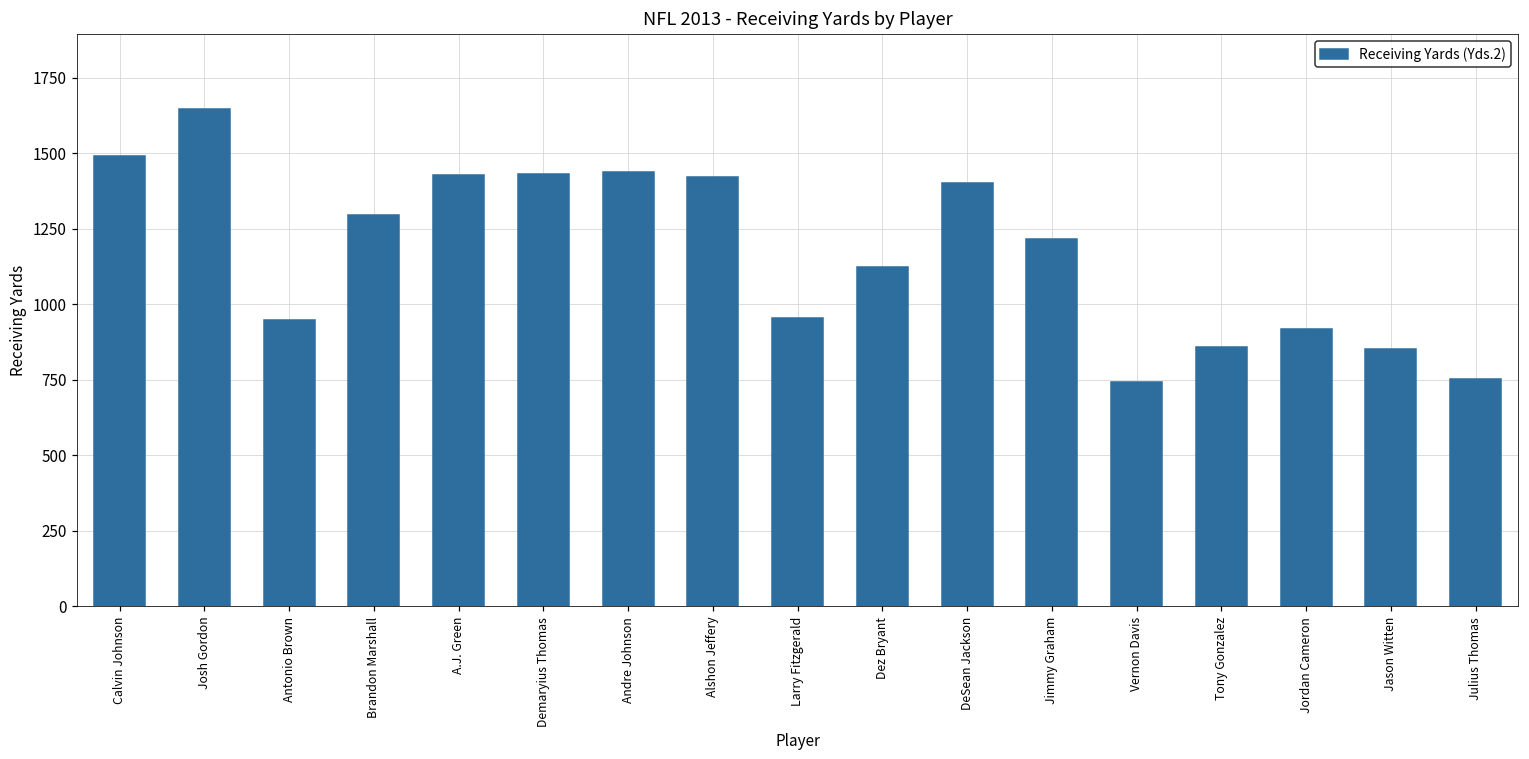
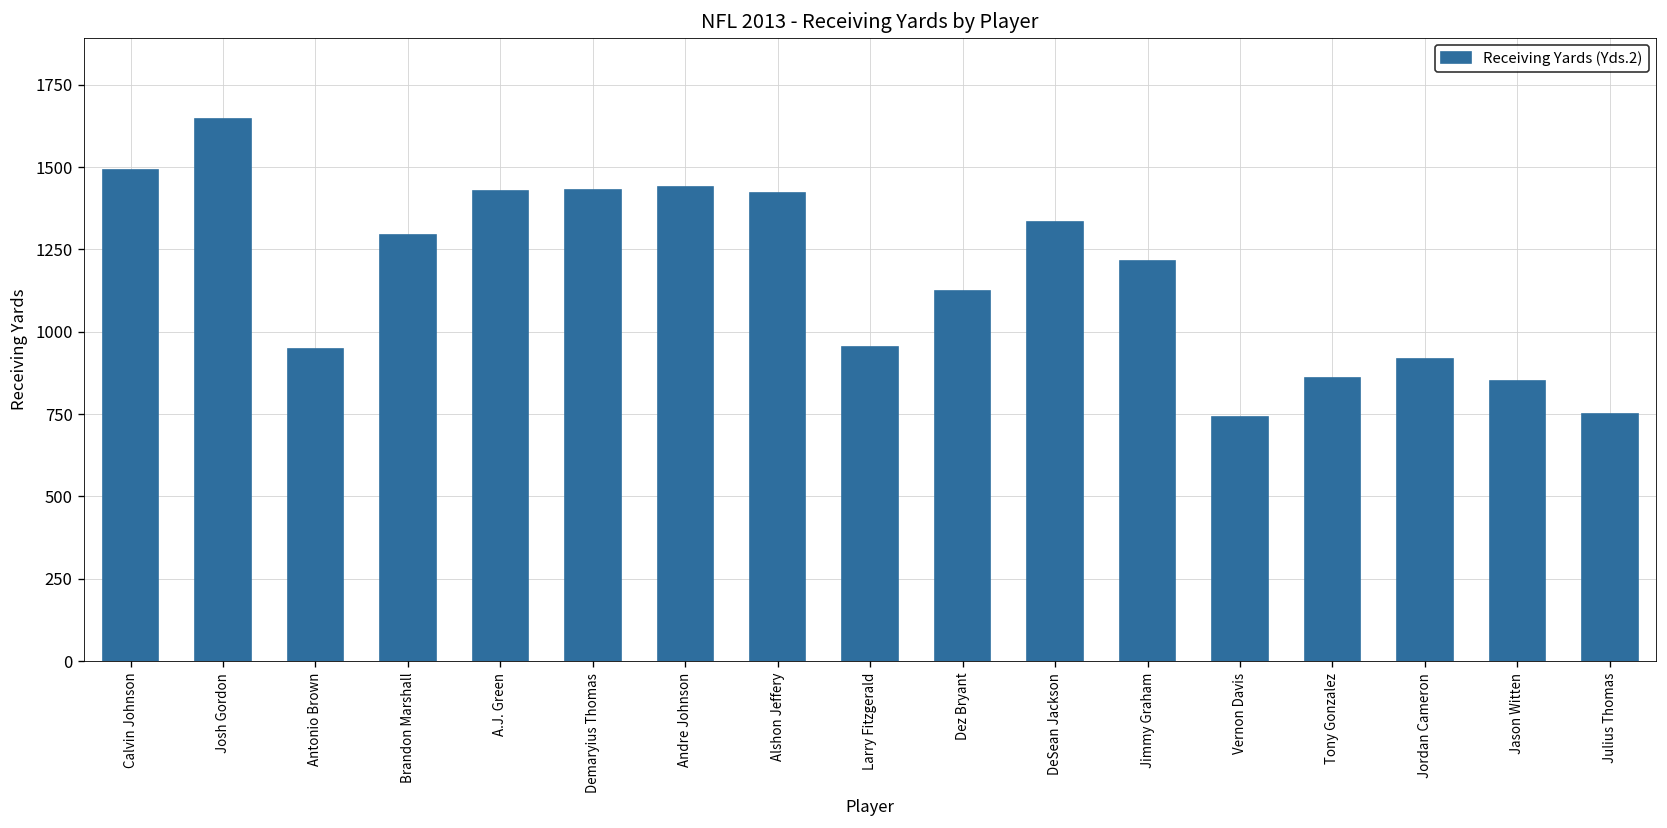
  {
    "Calvin Johnson": 1490,
    "Josh Gordon": 1650,
    "Antonio Brown": 950,
    "Brandon Marshall": 1300,
    "A.J. Green": 1430,
    "Demaryius Thomas": 1430,
    "Andre Johnson": 1440,
    "Alshon Jeffery": 1420,
    "Larry Fitzgerald": 950,
    "Dez Bryant": 1120,
-   "DeSean Jackson": 1400,
+   "DeSean Jackson": 1330,
    "Jimmy Graham": 1220,
    "Vernon Davis": 740,
    "Tony Gonzalez": 860,
    "Jordan Cameron": 920,
    "Jason Witten": 850,
    "Julius Thomas": 750
  }
